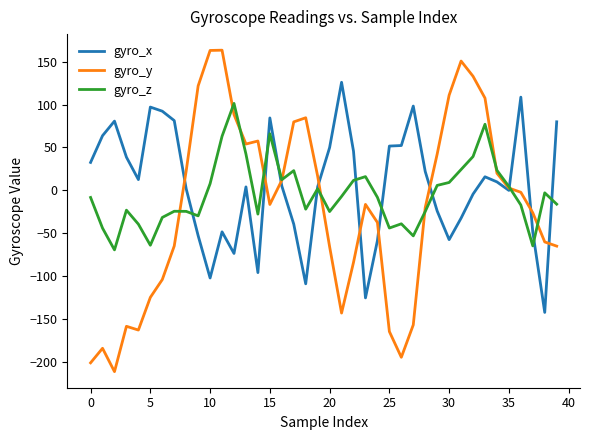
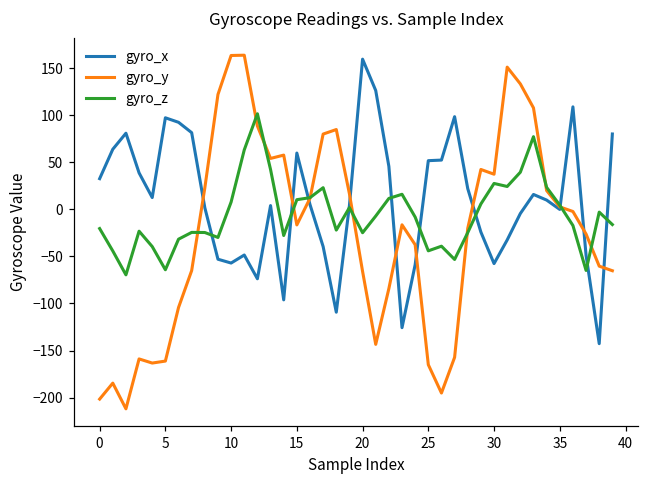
  {
    "gyro_x": {
      "0": 30,
      "5": 100,
-     "10": -100,
-     "15": 80,
-     "20": 50,
+     "10": -60,
+     "15": 60,
+     "20": 160,
      "25": 50,
      "30": -60
    },
    "gyro_y": {
      "0": -200,
-     "5": -130,
+     "5": -160,
      "10": 160,
      "15": -20,
      "20": -70,
      "25": -160,
-     "30": 110
+     "30": 40
    },
    "gyro_z": {
-     "0": -10,
+     "0": -20,
      "5": -60,
      "10": 10,
-     "15": 70,
+     "15": 10,
      "20": -20,
      "25": -40,
-     "30": 10
+     "30": 30
    }
  }
